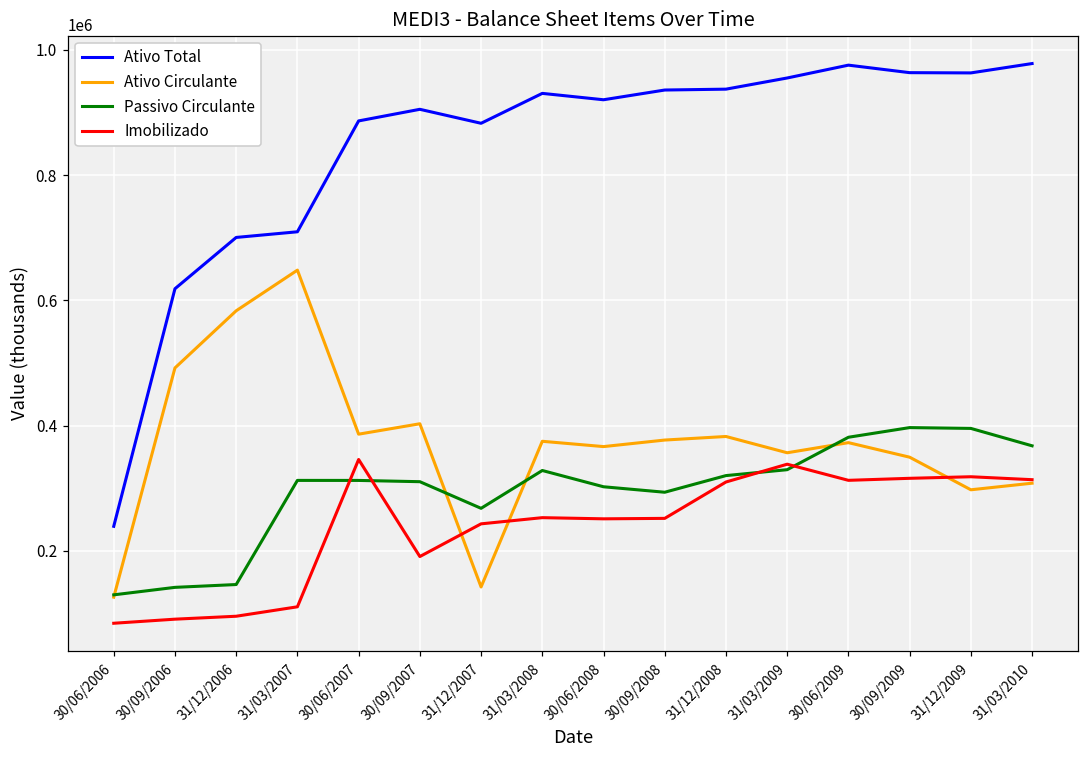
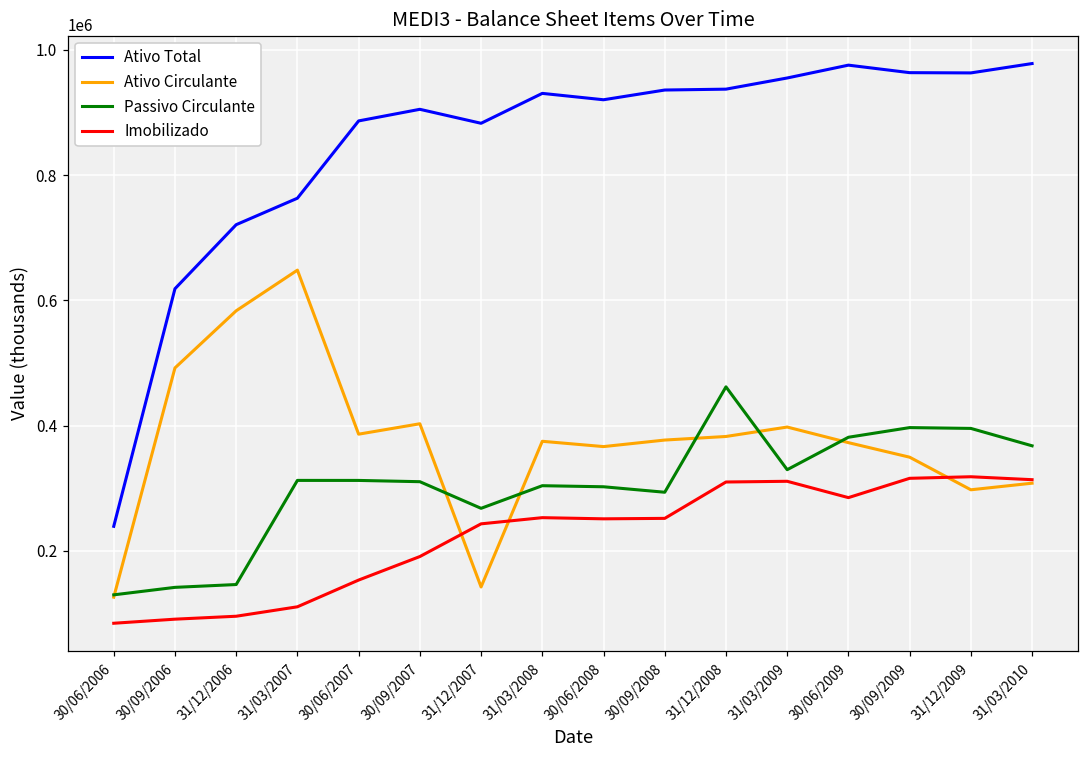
  {
    "Ativo Total": {
      "30/06/2006": 240000,
      "30/09/2006": 620000,
-     "31/12/2006": 700000,
-     "31/03/2007": 710000,
+     "31/12/2006": 720000,
+     "31/03/2007": 760000,
      "30/06/2007": 890000,
      "30/09/2007": 900000,
      "31/12/2007": 880000,
      "31/03/2008": 930000,
      "30/06/2008": 920000,
      "30/09/2008": 940000,
      "31/12/2008": 940000,
      "31/03/2009": 950000,
      "30/06/2009": 980000,
      "30/09/2009": 960000,
      "31/12/2009": 960000,
      "31/03/2010": 980000
    },
    "Ativo Circulante": {
      "30/09/2006": 490000,
      "31/12/2006": 580000,
      "31/03/2007": 650000,
      "30/06/2007": 390000,
      "30/09/2007": 400000,
      "31/12/2007": 140000,
      "31/03/2008": 380000,
      "30/06/2008": 370000,
      "30/09/2008": 380000,
      "31/12/2008": 380000,
-     "31/03/2009": 360000,
+     "31/03/2009": 400000,
      "30/06/2009": 370000,
      "30/09/2009": 350000,
      "31/12/2009": 300000,
      "31/03/2010": 310000
    },
    "Passivo Circulante": {
      "30/09/2006": 140000,
      "31/12/2006": 150000,
      "31/03/2007": 310000,
      "30/06/2007": 310000,
      "30/09/2007": 310000,
      "31/12/2007": 270000,
-     "31/03/2008": 330000,
+     "31/03/2008": 300000,
      "30/06/2008": 300000,
      "30/09/2008": 290000,
-     "31/12/2008": 320000,
+     "31/12/2008": 460000,
      "31/03/2009": 330000,
      "30/06/2009": 380000,
      "30/09/2009": 400000,
      "31/12/2009": 400000,
      "31/03/2010": 370000
    },
    "Imobilizado": {
      "30/06/2006": 80000,
      "30/09/2006": 90000,
      "31/12/2006": 100000,
      "31/03/2007": 110000,
-     "30/06/2007": 350000,
+     "30/06/2007": 150000,
      "30/09/2007": 190000,
      "31/12/2007": 240000,
      "31/03/2008": 250000,
      "30/06/2008": 250000,
      "30/09/2008": 250000,
      "31/12/2008": 310000,
-     "31/03/2009": 340000,
-     "30/06/2009": 310000,
+     "31/03/2009": 310000,
+     "30/06/2009": 290000,
      "30/09/2009": 320000,
      "31/12/2009": 320000,
      "31/03/2010": 310000
    }
  }
